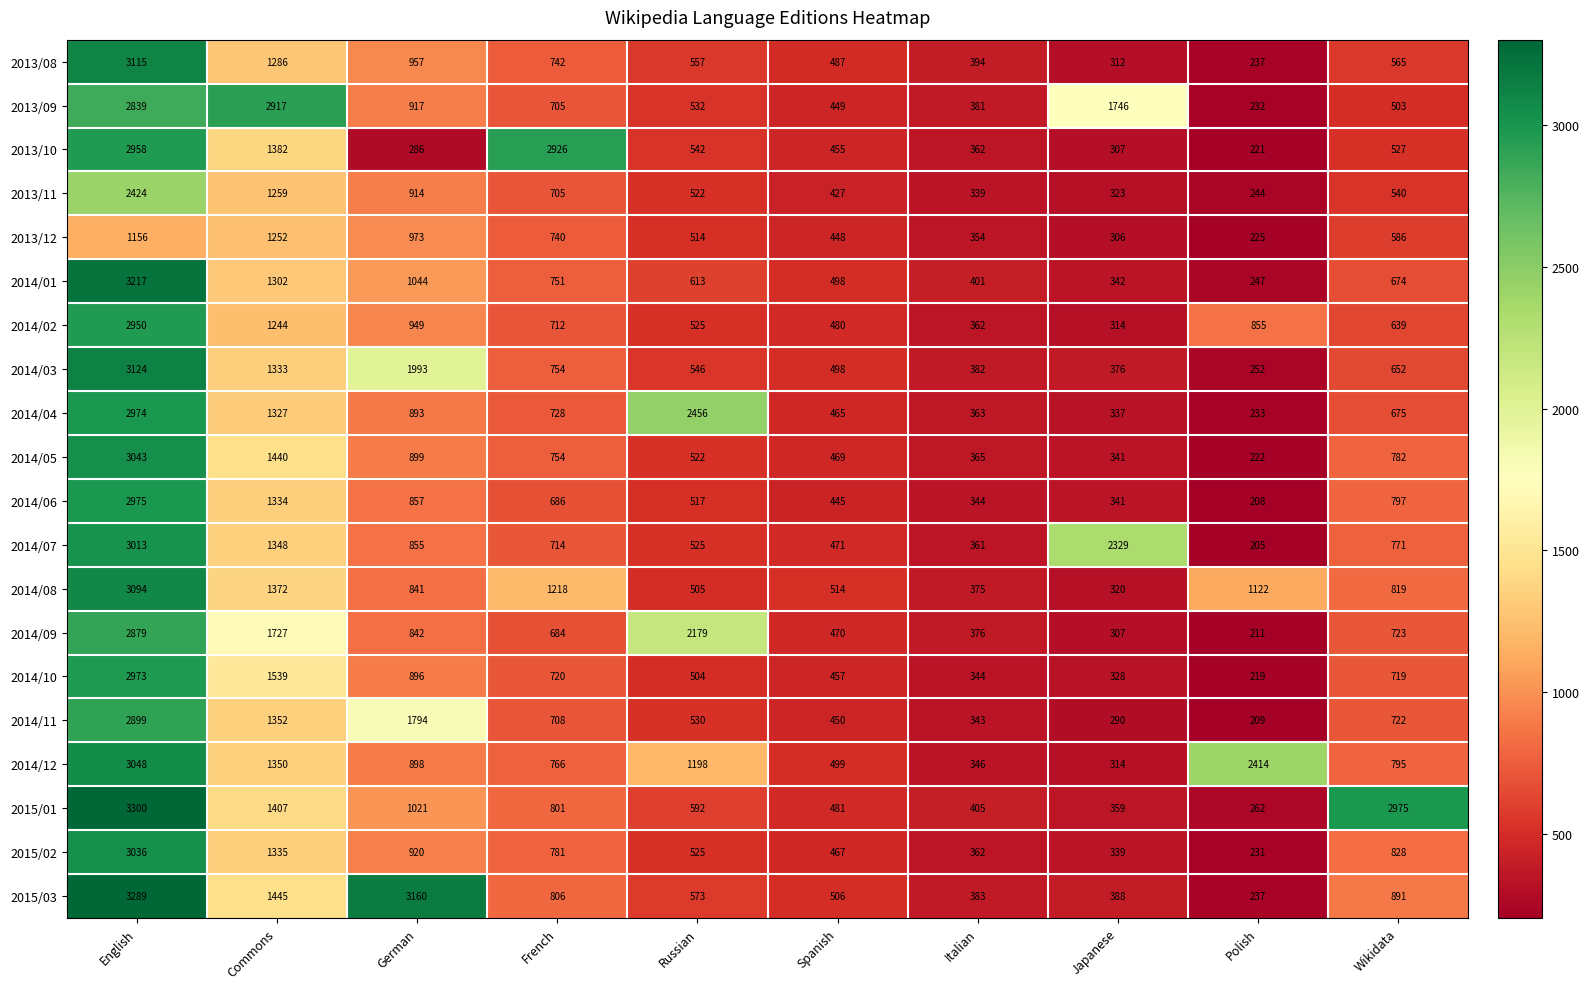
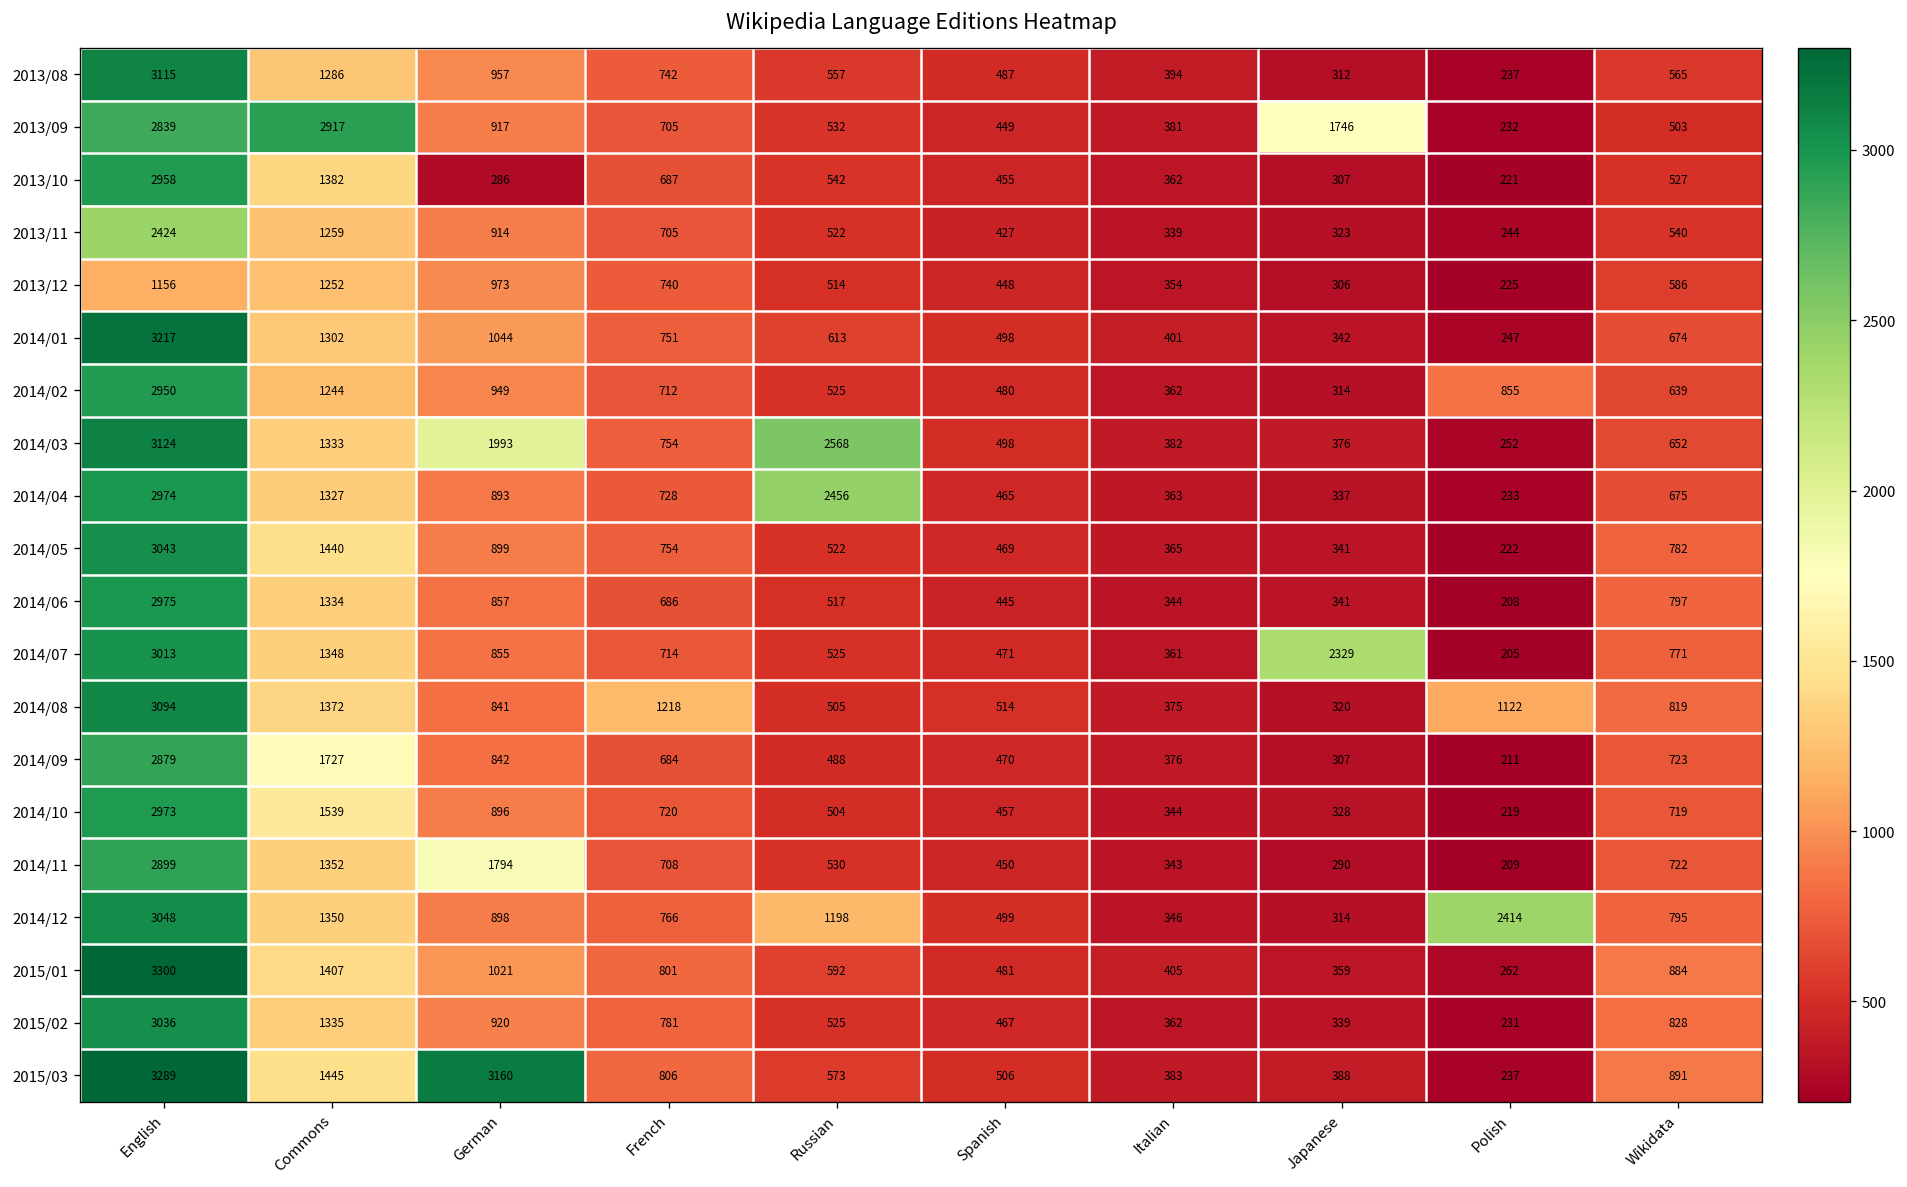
  {
    "2013/08": {
      "English": 3115,
      "Commons": 1286,
      "German": 957,
      "French": 742,
      "Russian": 557,
      "Spanish": 487,
      "Italian": 394,
      "Japanese": 312,
      "Polish": 237,
      "Wikidata": 565
    },
    "2013/09": {
      "English": 2839,
      "Commons": 2917,
      "German": 917,
      "French": 705,
      "Russian": 532,
      "Spanish": 449,
      "Italian": 381,
      "Japanese": 1746,
      "Polish": 232,
      "Wikidata": 503
    },
    "2013/10": {
      "English": 2958,
      "Commons": 1382,
      "German": 286,
-     "French": 2926,
+     "French": 687,
      "Russian": 542,
      "Spanish": 455,
      "Italian": 362,
      "Japanese": 307,
      "Polish": 221,
      "Wikidata": 527
    },
    "2013/11": {
      "English": 2424,
      "Commons": 1259,
      "German": 914,
      "French": 705,
      "Russian": 522,
      "Spanish": 427,
      "Italian": 339,
      "Japanese": 323,
      "Polish": 244,
      "Wikidata": 540
    },
    "2013/12": {
      "English": 1156,
      "Commons": 1252,
      "German": 973,
      "French": 740,
      "Russian": 514,
      "Spanish": 448,
      "Italian": 354,
      "Japanese": 306,
      "Polish": 225,
      "Wikidata": 586
    },
    "2014/01": {
      "English": 3217,
      "Commons": 1302,
      "German": 1044,
      "French": 751,
      "Russian": 613,
      "Spanish": 498,
      "Italian": 401,
      "Japanese": 342,
      "Polish": 247,
      "Wikidata": 674
    },
    "2014/02": {
      "English": 2950,
      "Commons": 1244,
      "German": 949,
      "French": 712,
      "Russian": 525,
      "Spanish": 480,
      "Italian": 362,
      "Japanese": 314,
      "Polish": 855,
      "Wikidata": 639
    },
    "2014/03": {
      "English": 3124,
      "Commons": 1333,
      "German": 1993,
      "French": 754,
-     "Russian": 546,
+     "Russian": 2568,
      "Spanish": 498,
      "Italian": 382,
      "Japanese": 376,
      "Polish": 252,
      "Wikidata": 652
    },
    "2014/04": {
      "English": 2974,
      "Commons": 1327,
      "German": 893,
      "French": 728,
      "Russian": 2456,
      "Spanish": 465,
      "Italian": 363,
      "Japanese": 337,
      "Polish": 233,
      "Wikidata": 675
    },
    "2014/05": {
      "English": 3043,
      "Commons": 1440,
      "German": 899,
      "French": 754,
      "Russian": 522,
      "Spanish": 469,
      "Italian": 365,
      "Japanese": 341,
      "Polish": 222,
      "Wikidata": 782
    },
    "2014/06": {
      "English": 2975,
      "Commons": 1334,
      "German": 857,
      "French": 686,
      "Russian": 517,
      "Spanish": 445,
      "Italian": 344,
      "Japanese": 341,
      "Polish": 208,
      "Wikidata": 797
    },
    "2014/07": {
      "English": 3013,
      "Commons": 1348,
      "German": 855,
      "French": 714,
      "Russian": 525,
      "Spanish": 471,
      "Italian": 361,
      "Japanese": 2329,
      "Polish": 205,
      "Wikidata": 771
    },
    "2014/08": {
      "English": 3094,
      "Commons": 1372,
      "German": 841,
      "French": 1218,
      "Russian": 505,
      "Spanish": 514,
      "Italian": 375,
      "Japanese": 320,
      "Polish": 1122,
      "Wikidata": 819
    },
    "2014/09": {
      "English": 2879,
      "Commons": 1727,
      "German": 842,
      "French": 684,
-     "Russian": 2179,
+     "Russian": 488,
      "Spanish": 470,
      "Italian": 376,
      "Japanese": 307,
      "Polish": 211,
      "Wikidata": 723
    },
    "2014/10": {
      "English": 2973,
      "Commons": 1539,
      "German": 896,
      "French": 720,
      "Russian": 504,
      "Spanish": 457,
      "Italian": 344,
      "Japanese": 328,
      "Polish": 219,
      "Wikidata": 719
    },
    "2014/11": {
      "English": 2899,
      "Commons": 1352,
      "German": 1794,
      "French": 708,
      "Russian": 530,
      "Spanish": 450,
      "Italian": 343,
      "Japanese": 290,
      "Polish": 209,
      "Wikidata": 722
    },
    "2014/12": {
      "English": 3048,
      "Commons": 1350,
      "German": 898,
      "French": 766,
      "Russian": 1198,
      "Spanish": 499,
      "Italian": 346,
      "Japanese": 314,
      "Polish": 2414,
      "Wikidata": 795
    },
    "2015/01": {
      "English": 3300,
      "Commons": 1407,
      "German": 1021,
      "French": 801,
      "Russian": 592,
      "Spanish": 481,
      "Italian": 405,
      "Japanese": 359,
      "Polish": 262,
-     "Wikidata": 2975
+     "Wikidata": 884
    },
    "2015/02": {
      "English": 3036,
      "Commons": 1335,
      "German": 920,
      "French": 781,
      "Russian": 525,
      "Spanish": 467,
      "Italian": 362,
      "Japanese": 339,
      "Polish": 231,
      "Wikidata": 828
    },
    "2015/03": {
      "English": 3289,
      "Commons": 1445,
      "German": 3160,
      "French": 806,
      "Russian": 573,
      "Spanish": 506,
      "Italian": 383,
      "Japanese": 388,
      "Polish": 237,
      "Wikidata": 891
    }
  }
